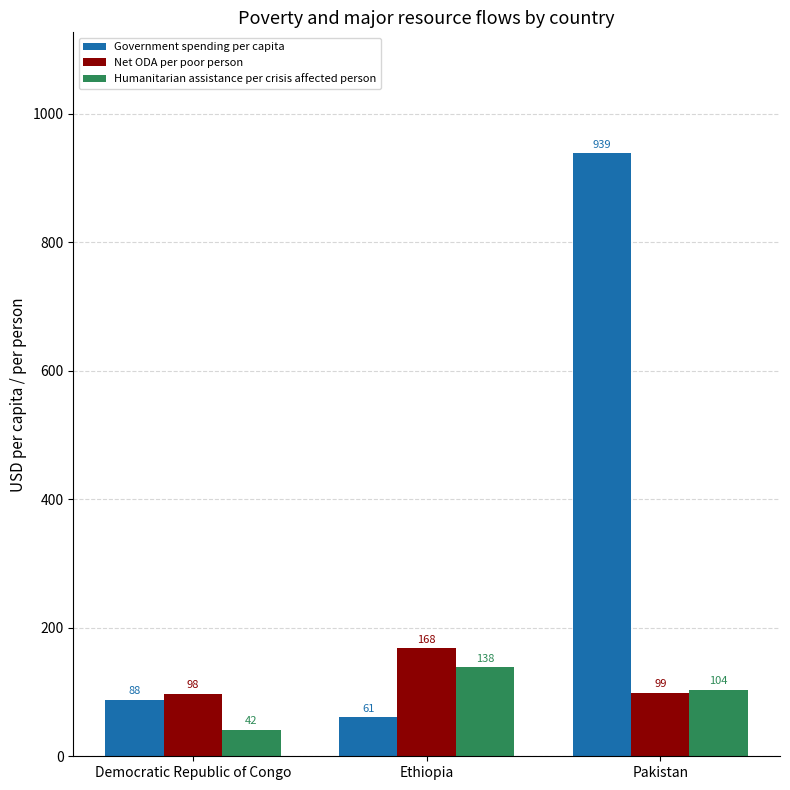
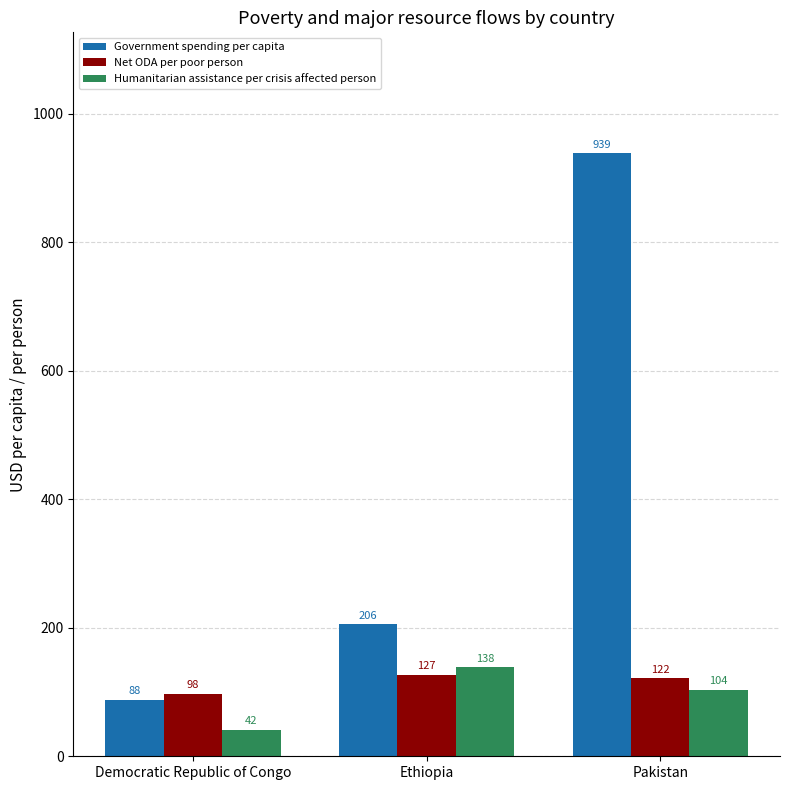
  {
    "Government spending per capita": {
      "Democratic Republic of Congo": 88,
-     "Ethiopia": 61,
+     "Ethiopia": 206,
      "Pakistan": 939
    },
    "Net ODA per poor person": {
      "Democratic Republic of Congo": 98,
-     "Ethiopia": 168,
-     "Pakistan": 99
+     "Ethiopia": 127,
+     "Pakistan": 122
    },
    "Humanitarian assistance per crisis affected person": {
      "Democratic Republic of Congo": 42,
      "Ethiopia": 138,
      "Pakistan": 104
    }
  }
